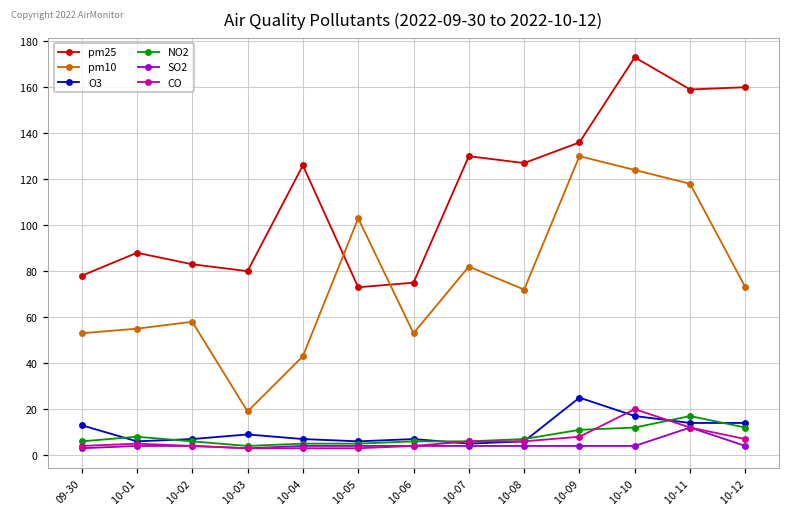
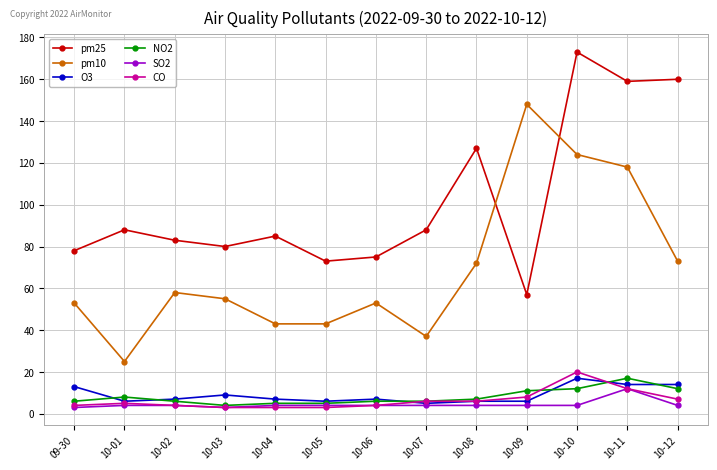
  {
    "pm25": {
      "09-30": 78,
      "10-01": 88,
      "10-02": 83,
      "10-03": 80,
-     "10-04": 126,
+     "10-04": 85,
      "10-05": 73,
      "10-06": 75,
-     "10-07": 130,
+     "10-07": 88,
      "10-08": 127,
-     "10-09": 136,
+     "10-09": 57,
      "10-10": 173,
      "10-11": 159,
      "10-12": 160
    },
    "pm10": {
      "09-30": 53,
-     "10-01": 55,
+     "10-01": 25,
      "10-02": 58,
-     "10-03": 19,
+     "10-03": 55,
      "10-04": 43,
-     "10-05": 103,
+     "10-05": 43,
      "10-06": 53,
-     "10-07": 82,
+     "10-07": 37,
      "10-08": 72,
-     "10-09": 130,
+     "10-09": 148,
      "10-10": 124,
      "10-11": 118,
      "10-12": 73
    },
    "O3": {
      "09-30": 13,
      "10-03": 9,
      "10-04": 7,
-     "10-09": 25,
+     "10-09": 6,
      "10-10": 17,
      "10-11": 14,
      "10-12": 14
    },
    "NO2": {
      "09-30": 6,
      "10-01": 8,
      "10-09": 11,
      "10-10": 12,
      "10-11": 17,
      "10-12": 12
    },
    "SO2": {
      "10-08": 4,
      "10-09": 4,
      "10-10": 4,
      "10-12": 4
    },
    "CO": {
      "10-09": 8,
      "10-10": 20,
      "10-12": 7
    }
  }
